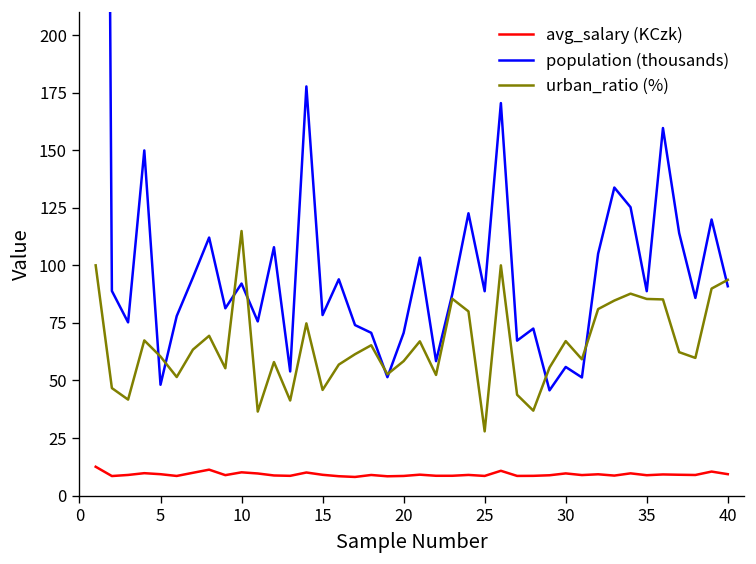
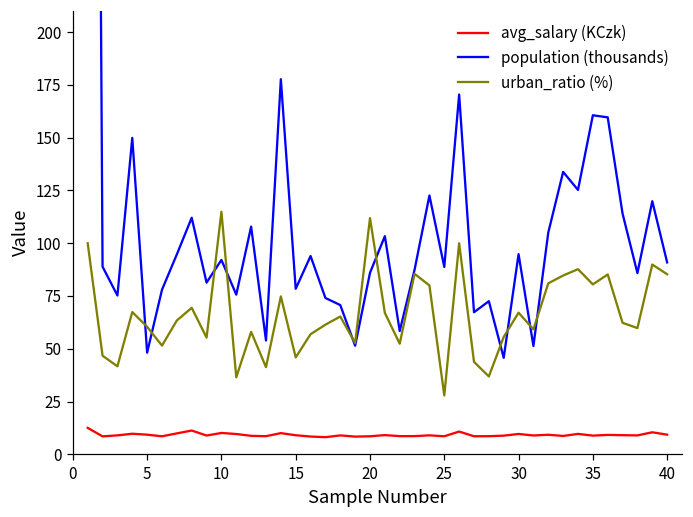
  {
    "avg_salary (KCzk)": {
      "5": 9,
      "10": 10,
      "15": 9,
      "20": 9,
      "25": 9,
      "30": 10,
      "35": 9,
      "40": 9
    },
    "population (thousands)": {
      "5": 48,
      "10": 92,
      "15": 78,
-     "20": 71,
+     "20": 86,
      "25": 89,
-     "30": 56,
-     "35": 89,
+     "30": 95,
+     "35": 161,
      "40": 91
    },
    "urban_ratio (%)": {
      "5": 60,
      "10": 115,
      "15": 46,
-     "20": 58,
+     "20": 112,
      "25": 28,
      "30": 67,
-     "35": 85,
-     "40": 94
+     "35": 81,
+     "40": 85
    }
  }
